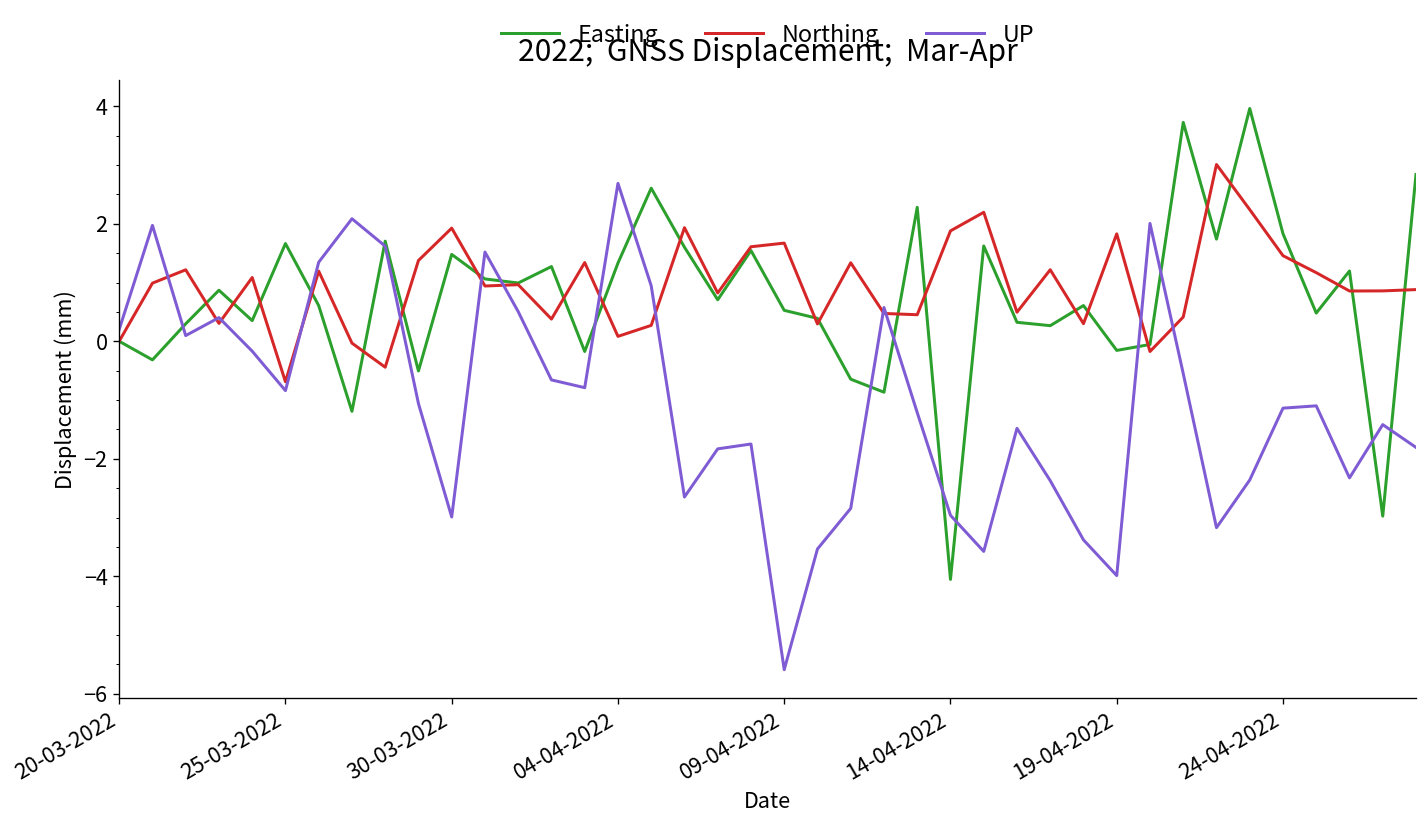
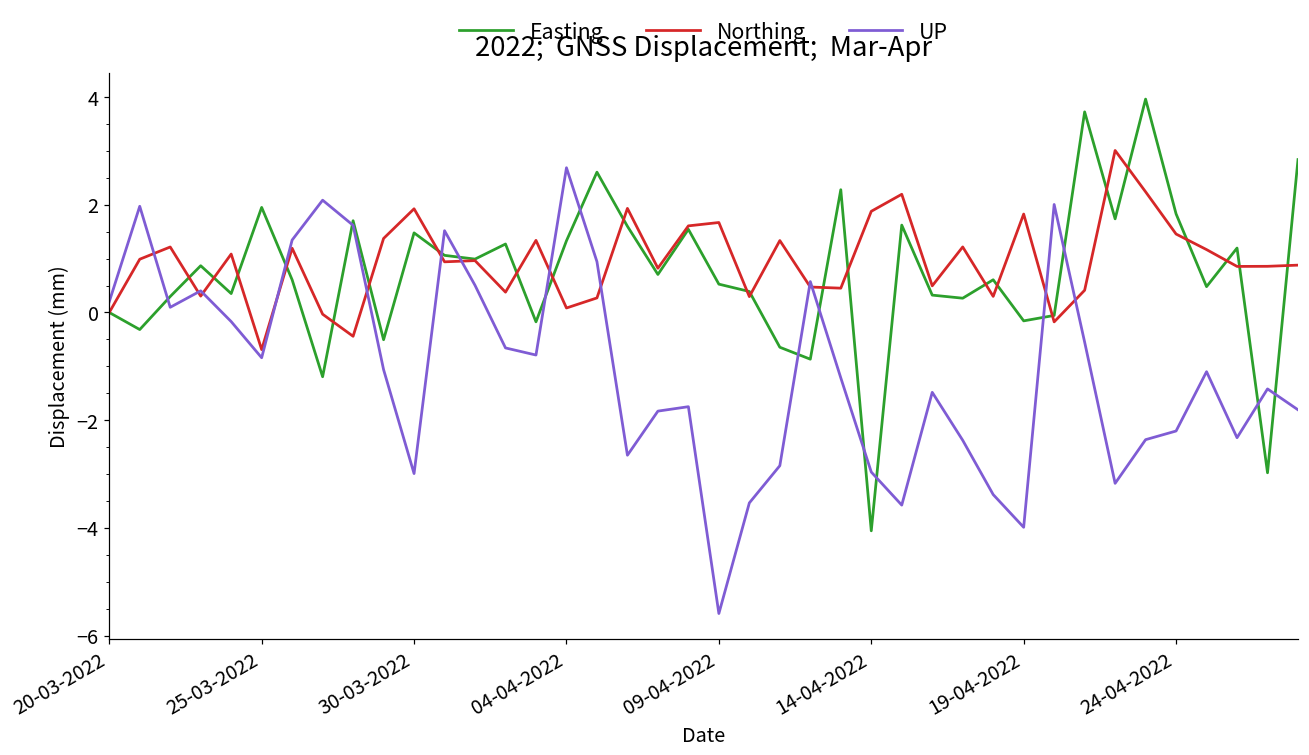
  {
    "Easting": {
-     "25-03-2022": 1.7,
+     "25-03-2022": 2.0,
      "30-03-2022": 1.5,
      "04-04-2022": 1.3,
      "09-04-2022": 0.5,
      "14-04-2022": -4.1,
      "19-04-2022": -0.2,
      "24-04-2022": 1.8
    },
    "Northing": {
      "25-03-2022": -0.7,
      "30-03-2022": 1.9,
      "04-04-2022": 0.1,
      "09-04-2022": 1.7,
      "14-04-2022": 1.9,
      "19-04-2022": 1.8,
      "24-04-2022": 1.5
    },
    "UP": {
      "20-03-2022": 0.2,
      "25-03-2022": -0.8,
      "30-03-2022": -3.0,
      "04-04-2022": 2.7,
      "09-04-2022": -5.6,
      "14-04-2022": -3.0,
      "19-04-2022": -4.0,
-     "24-04-2022": -1.1
+     "24-04-2022": -2.2
    }
  }
